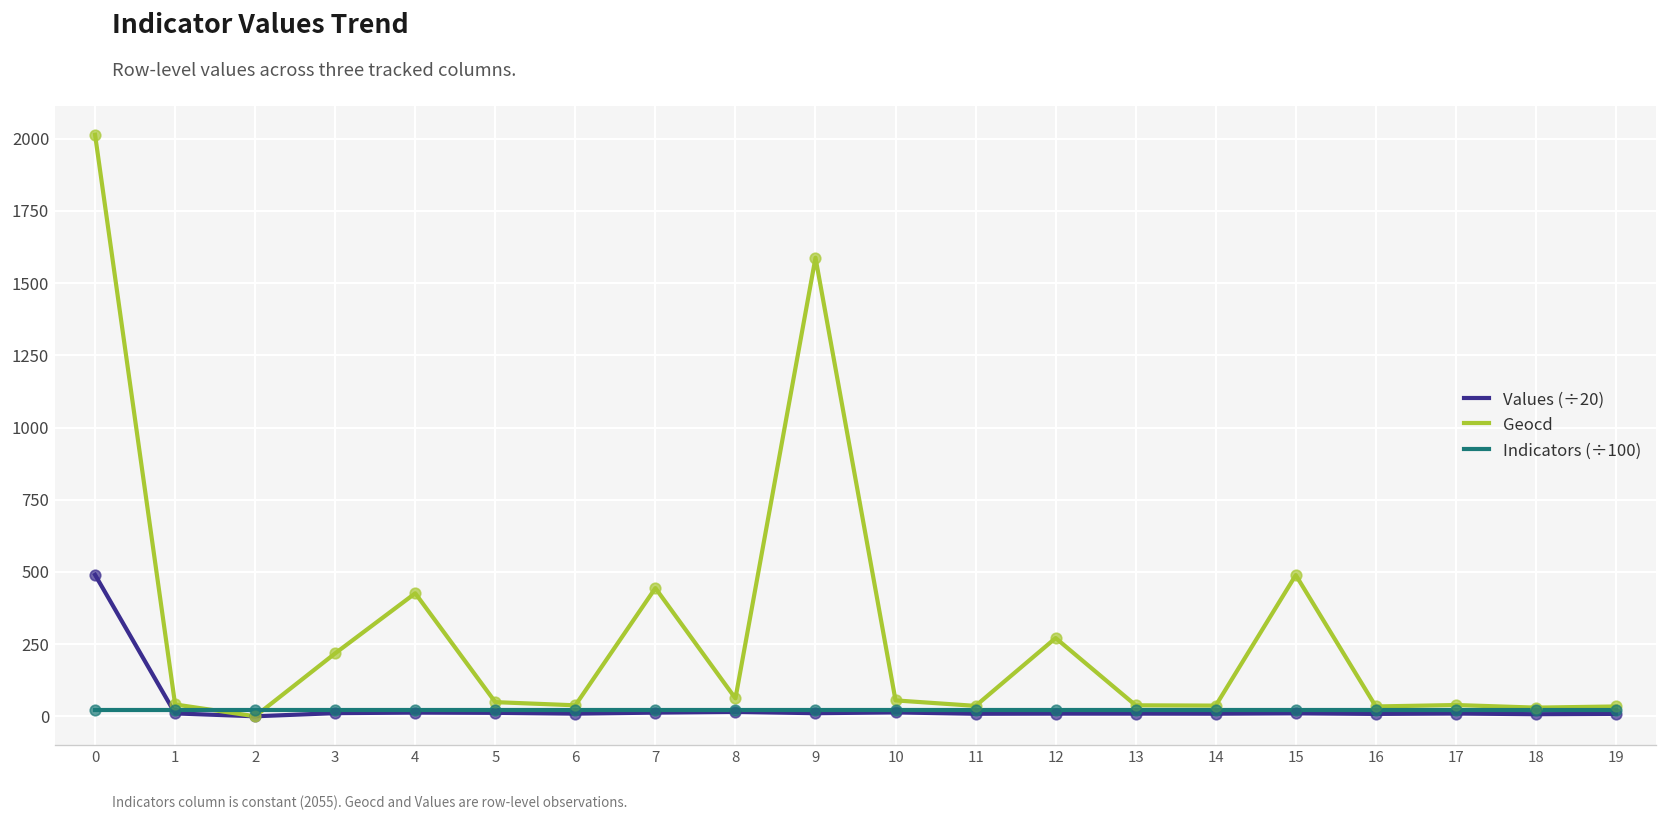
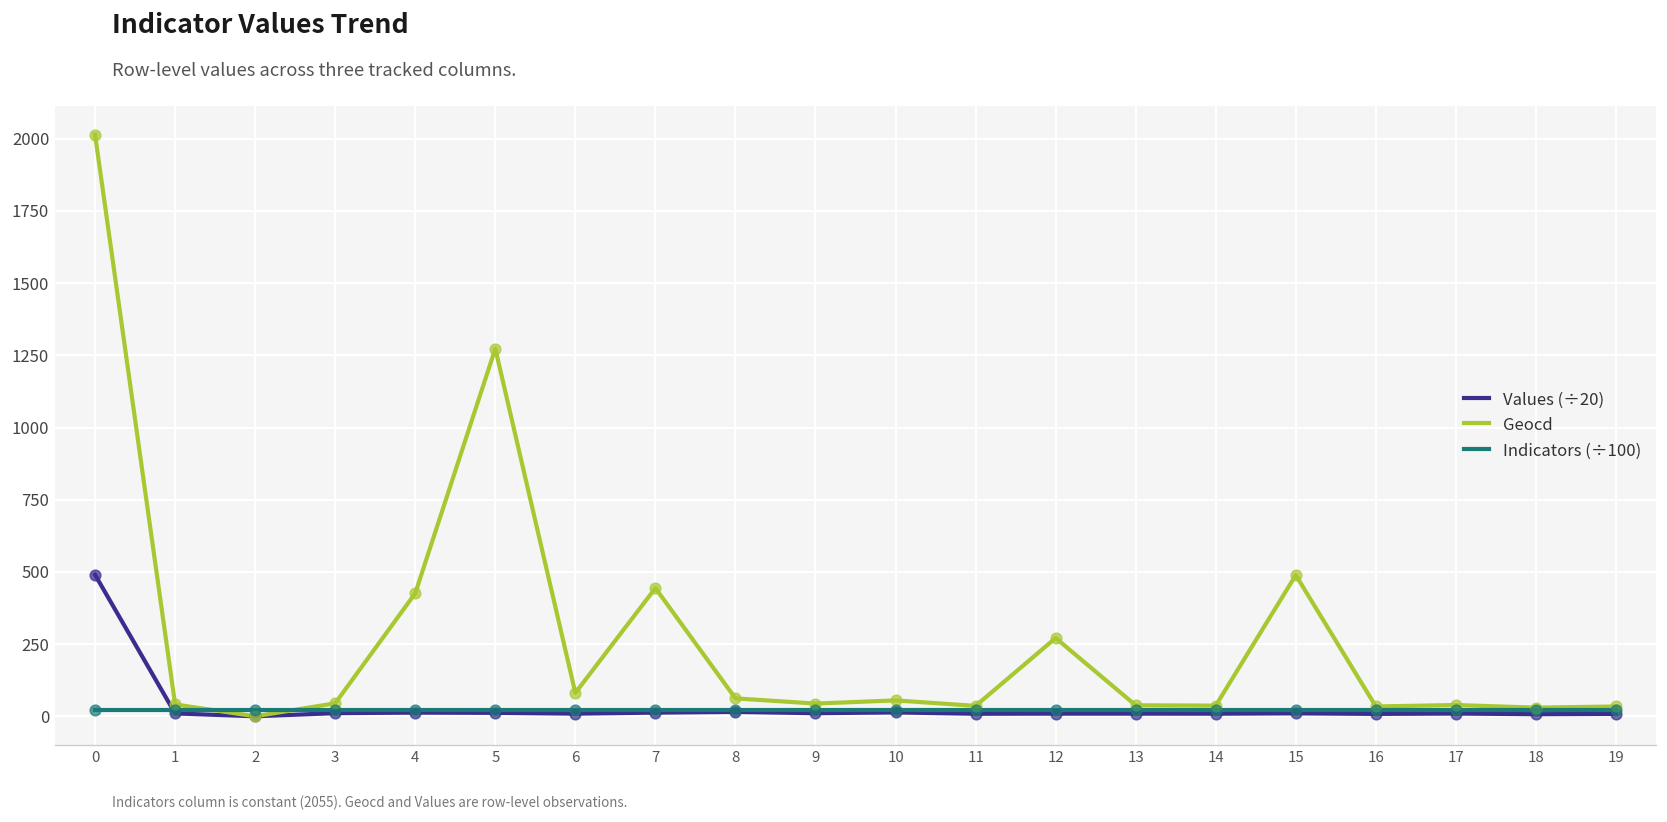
  {
    "Values (÷20)": {
      "0": 490,
      "6": 10,
      "11": 10,
      "12": 10,
      "13": 10,
      "14": 10,
      "16": 10,
      "17": 10,
      "18": 10,
      "19": 10
    },
    "Geocd": {
      "0": 2010,
      "1": 40,
-     "3": 220,
+     "3": 50,
      "4": 430,
-     "5": 50,
-     "6": 40,
+     "5": 1270,
+     "6": 80,
      "7": 440,
      "8": 60,
-     "9": 1590,
+     "9": 40,
      "10": 60,
      "11": 40,
      "12": 270,
      "13": 40,
      "14": 40,
      "15": 490,
      "16": 30,
      "17": 40,
      "19": 30
    },
    "Indicators (÷100)": {
      "0": 20,
      "2": 20,
      "6": 20,
      "11": 20,
      "12": 20,
      "13": 20,
      "14": 20,
      "16": 20,
      "17": 20,
      "19": 20
    }
  }
